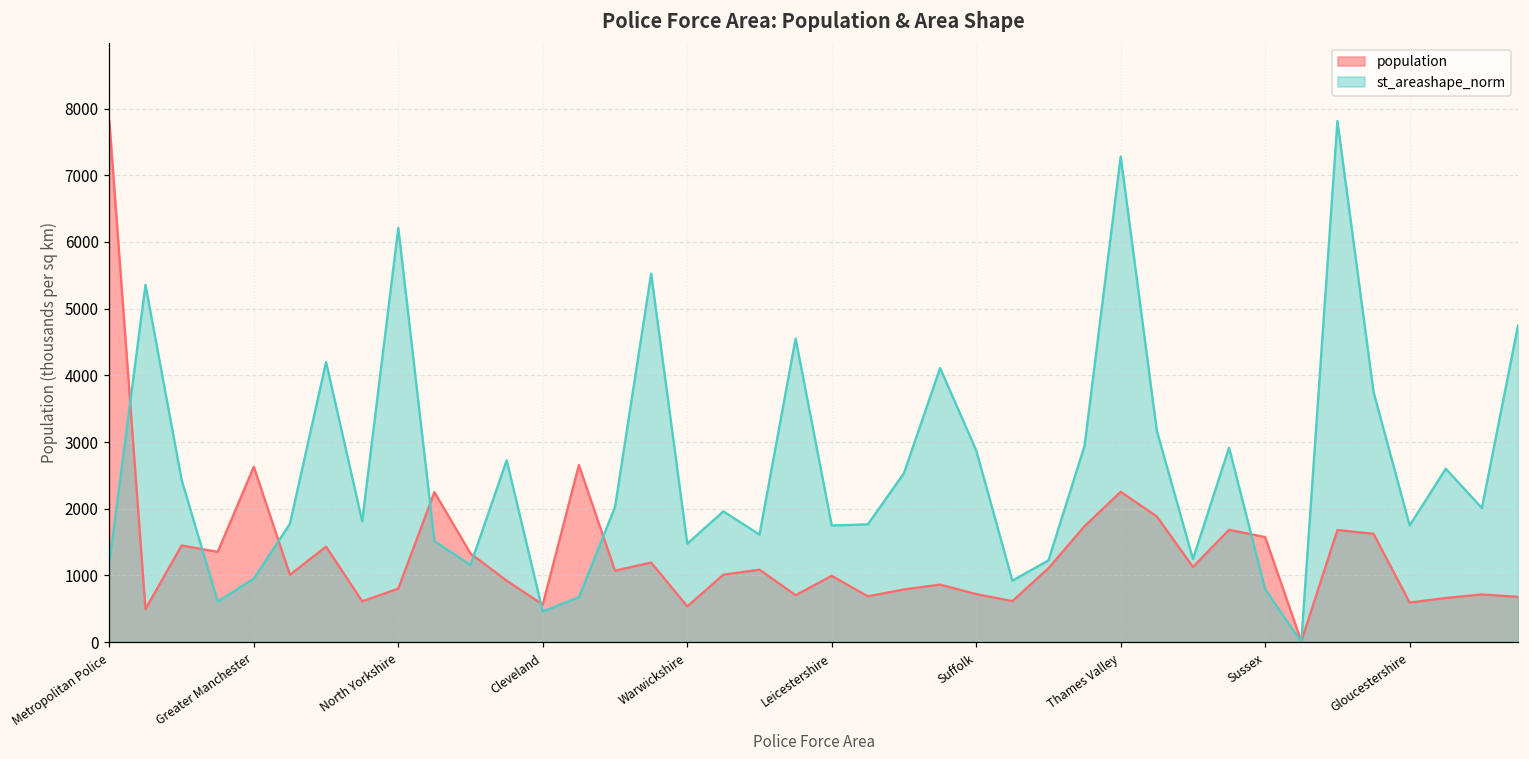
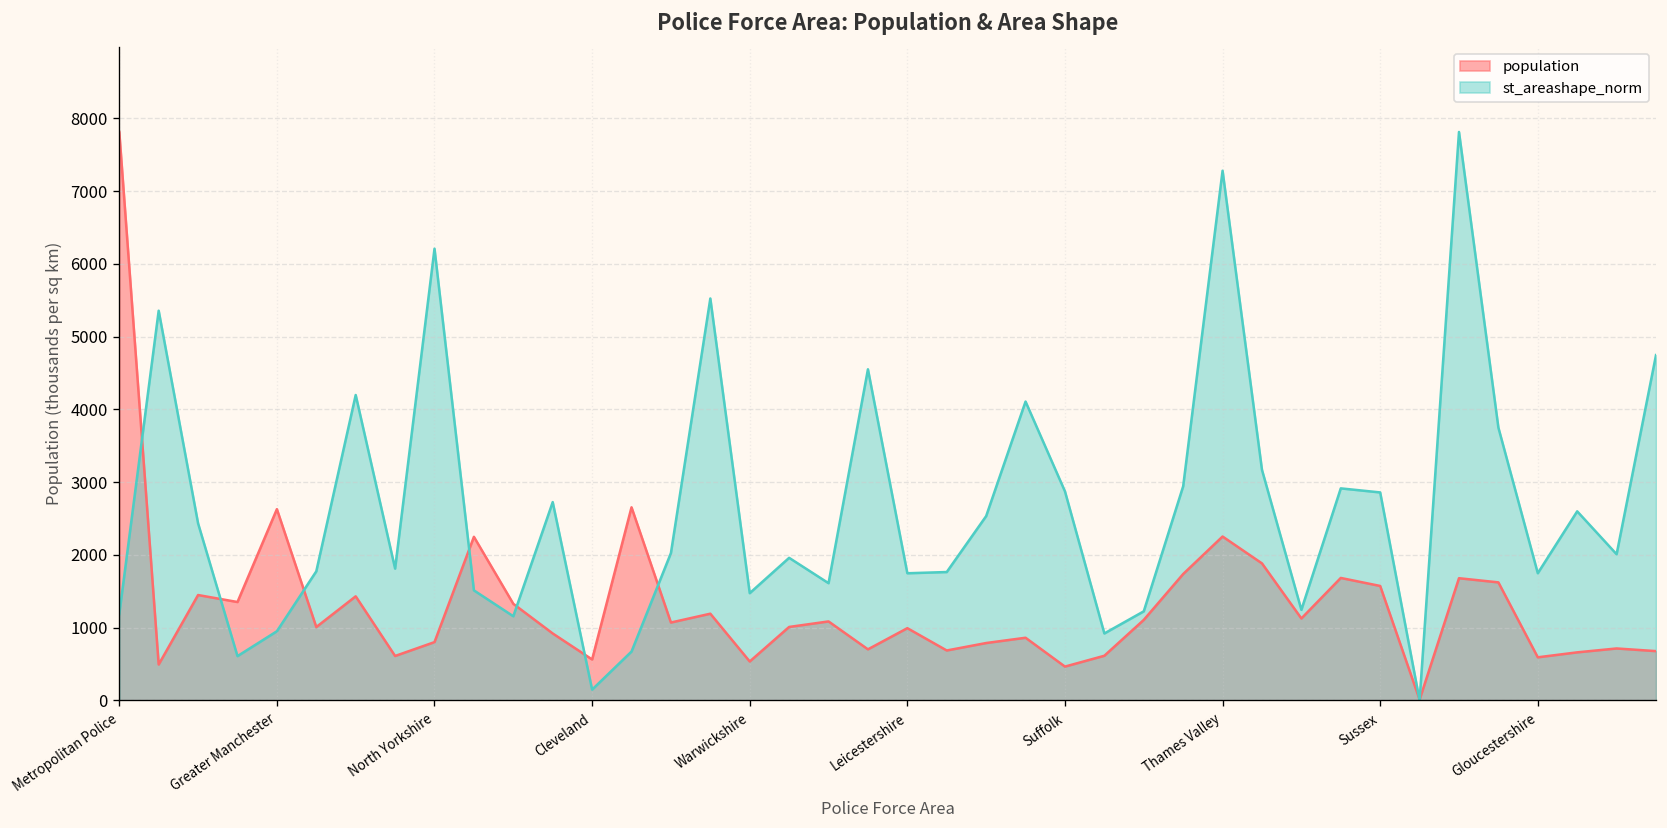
  {
    "population": {
      "Metropolitan Police": 7800,
      "Greater Manchester": 2600,
      "North Yorkshire": 800,
      "Cleveland": 600,
      "Warwickshire": 500,
      "Leicestershire": 1000,
-     "Suffolk": 700,
+     "Suffolk": 500,
      "Thames Valley": 2300,
      "Sussex": 1600,
      "Gloucestershire": 600
    },
    "st_areashape_norm": {
      "Metropolitan Police": 1200,
      "Greater Manchester": 1000,
      "North Yorkshire": 6200,
-     "Cleveland": 500,
+     "Cleveland": 100,
      "Warwickshire": 1500,
      "Leicestershire": 1700,
      "Suffolk": 2900,
      "Thames Valley": 7300,
-     "Sussex": 800,
+     "Sussex": 2900,
      "Gloucestershire": 1700
    }
  }
